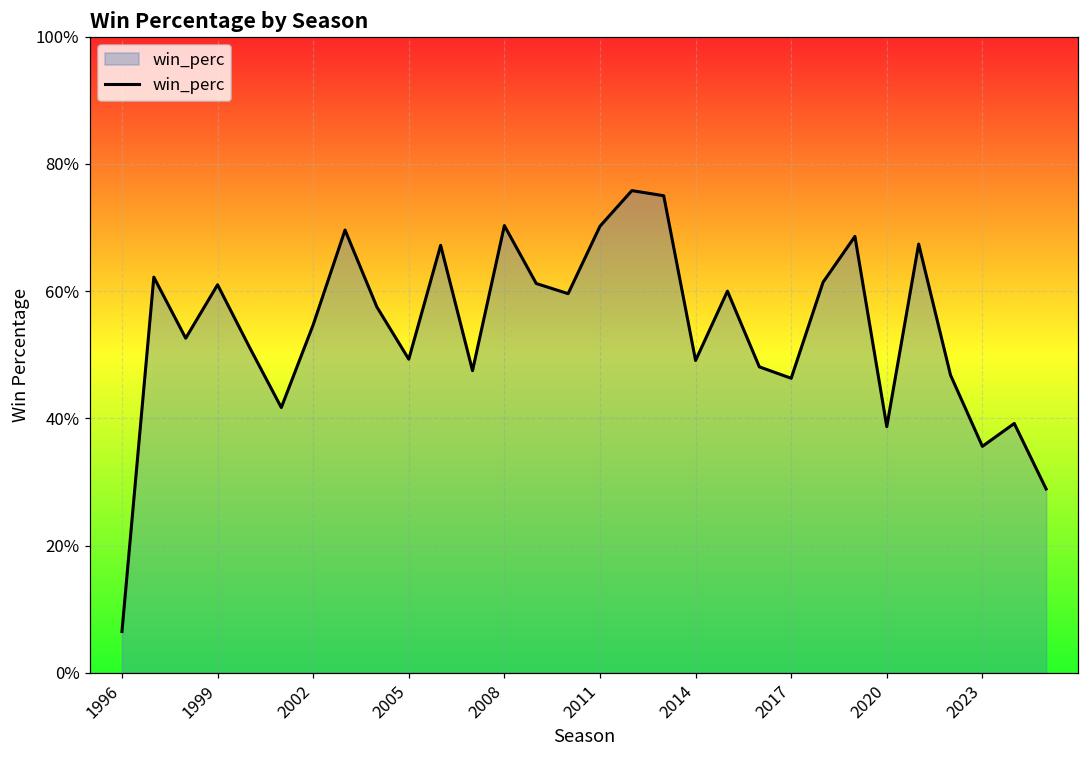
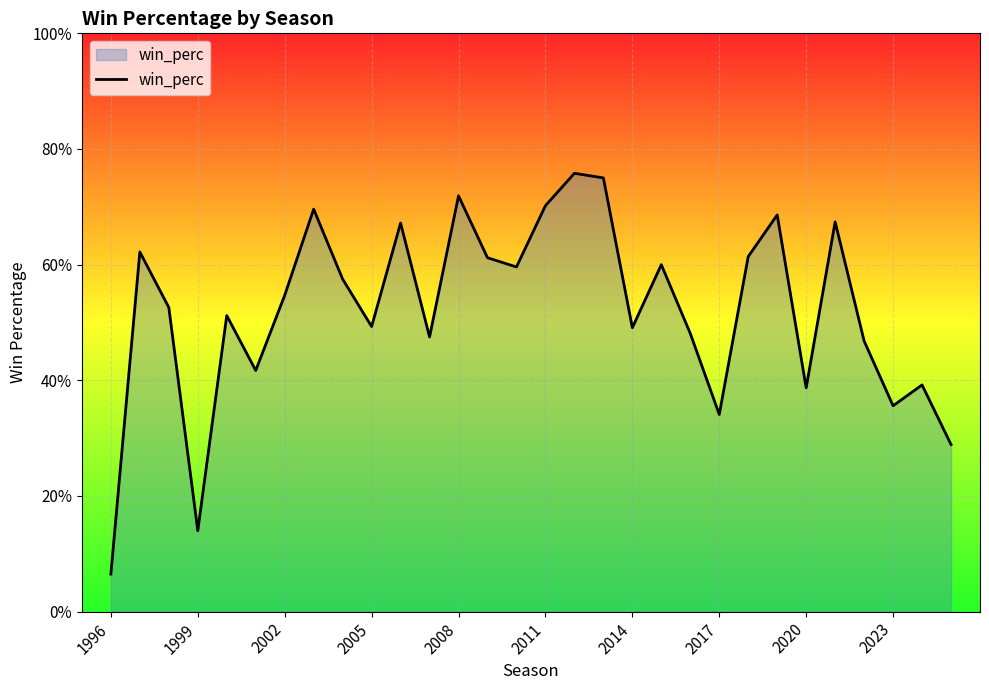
  {
    "1996": "7%",
-   "1999": "61%",
+   "1999": "14%",
    "2002": "55%",
    "2005": "49%",
-   "2008": "70%",
+   "2008": "72%",
    "2011": "70%",
    "2014": "49%",
-   "2017": "46%",
+   "2017": "34%",
    "2020": "39%",
    "2023": "36%"
  }
